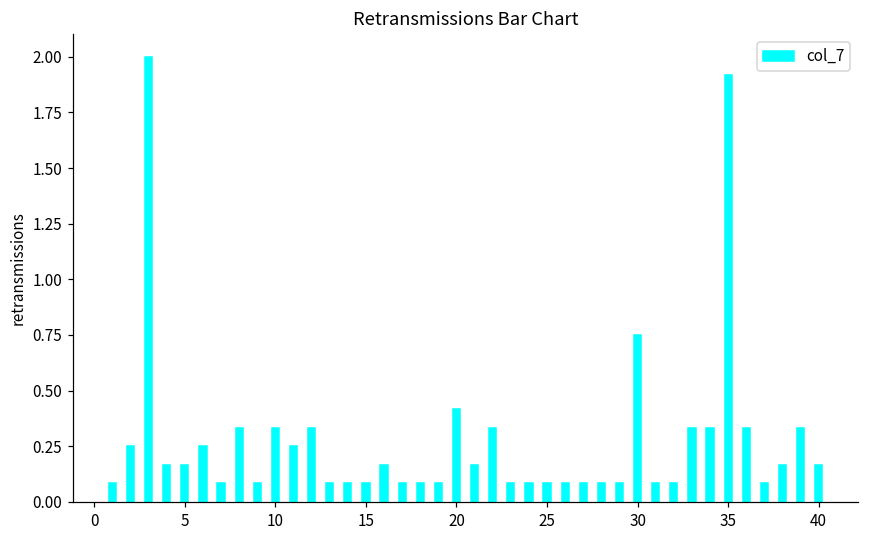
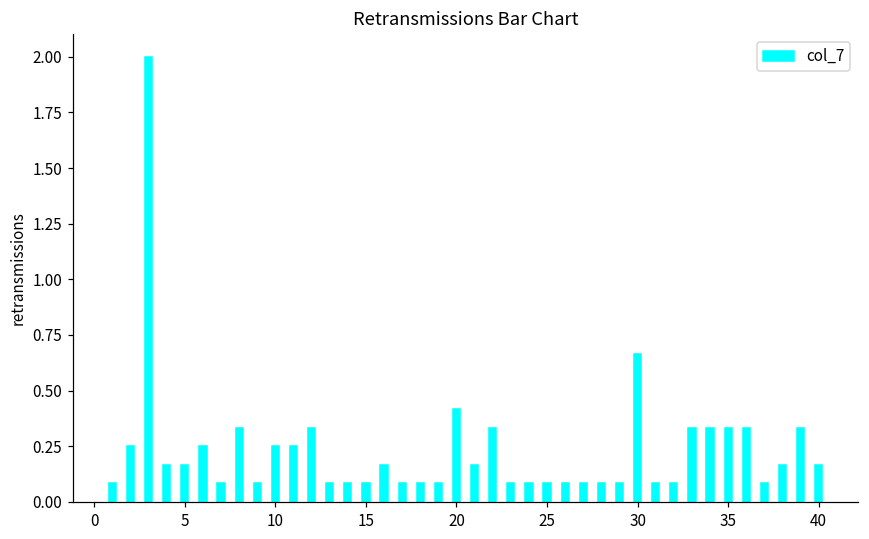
  {
    "5": 0.17,
-   "10": 0.33,
+   "10": 0.25,
    "15": 0.08,
    "20": 0.42,
    "25": 0.08,
-   "30": 0.75,
-   "35": 1.92,
+   "30": 0.67,
+   "35": 0.33,
    "40": 0.17
  }
